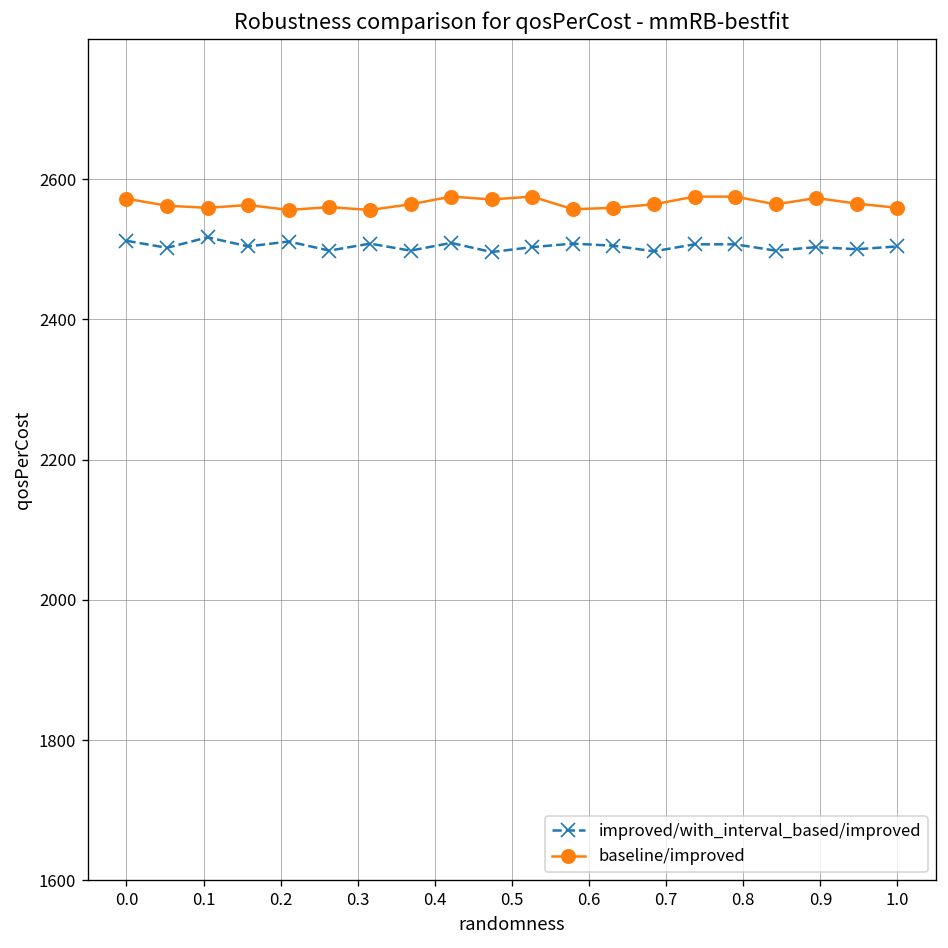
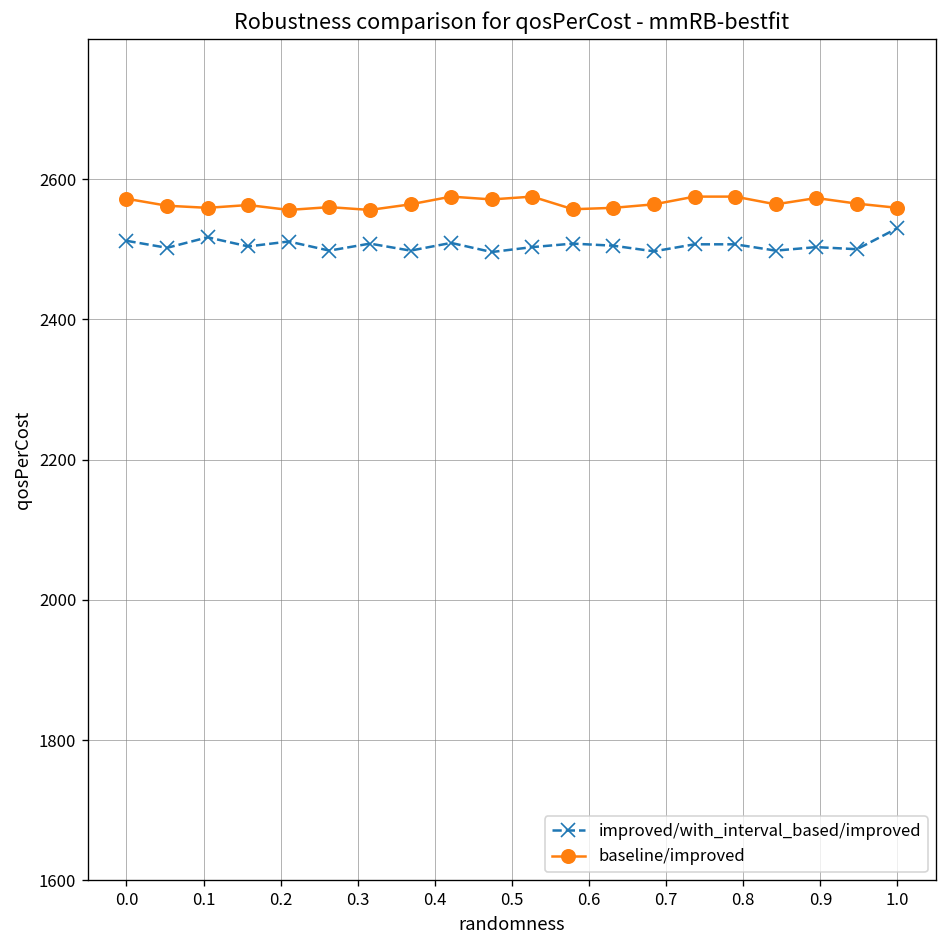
  {
    "improved/with_interval_based/improved": {
      "0.0": 2510,
-     "1.0": 2500
+     "1.0": 2530
    },
    "baseline/improved": {
      "0.0": 2570,
      "1.0": 2560
    }
  }
